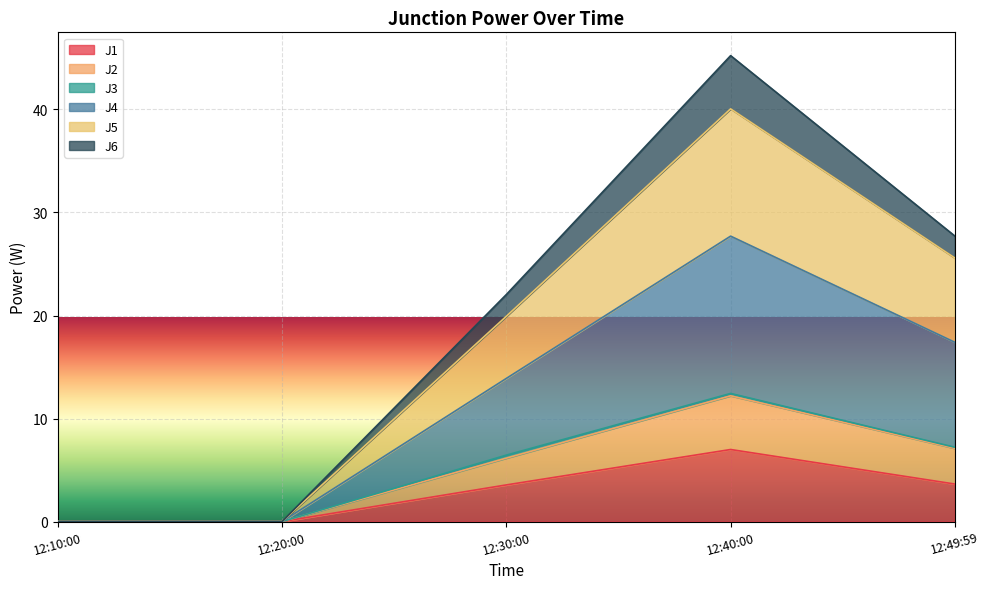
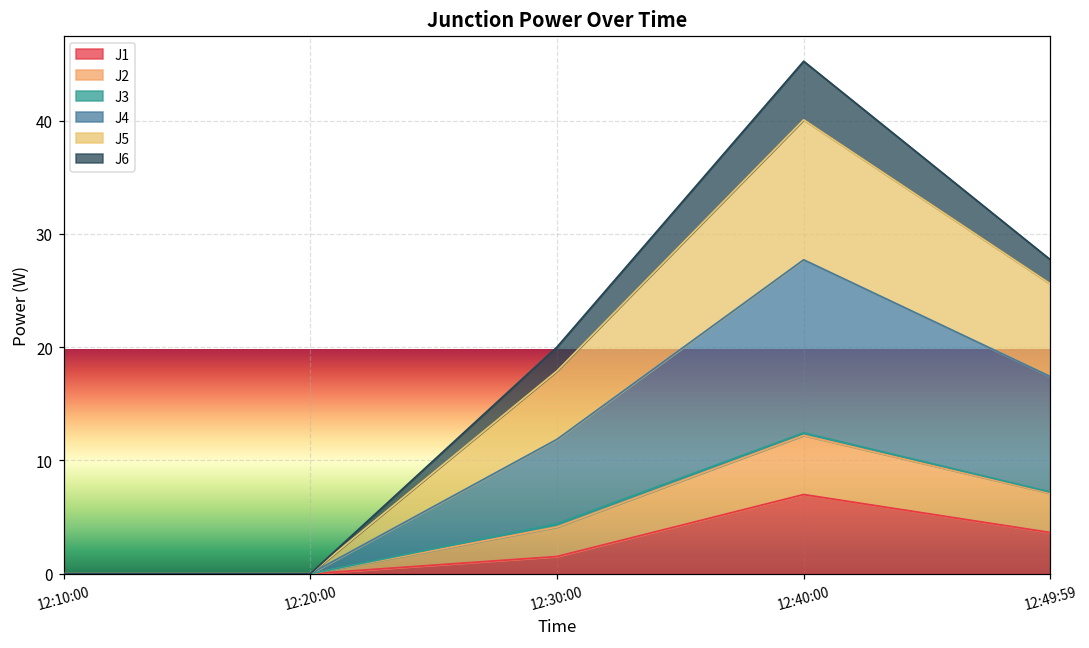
  {
    "J1": {
-     "12:30:00": 3.6,
+     "12:30:00": 1.5,
      "12:40:00": 7.0,
      "12:49:59": 3.6
    },
    "J6": {
      "12:30:00": 2.1,
      "12:40:00": 5.2,
      "12:49:59": 2.1
    }
  }
